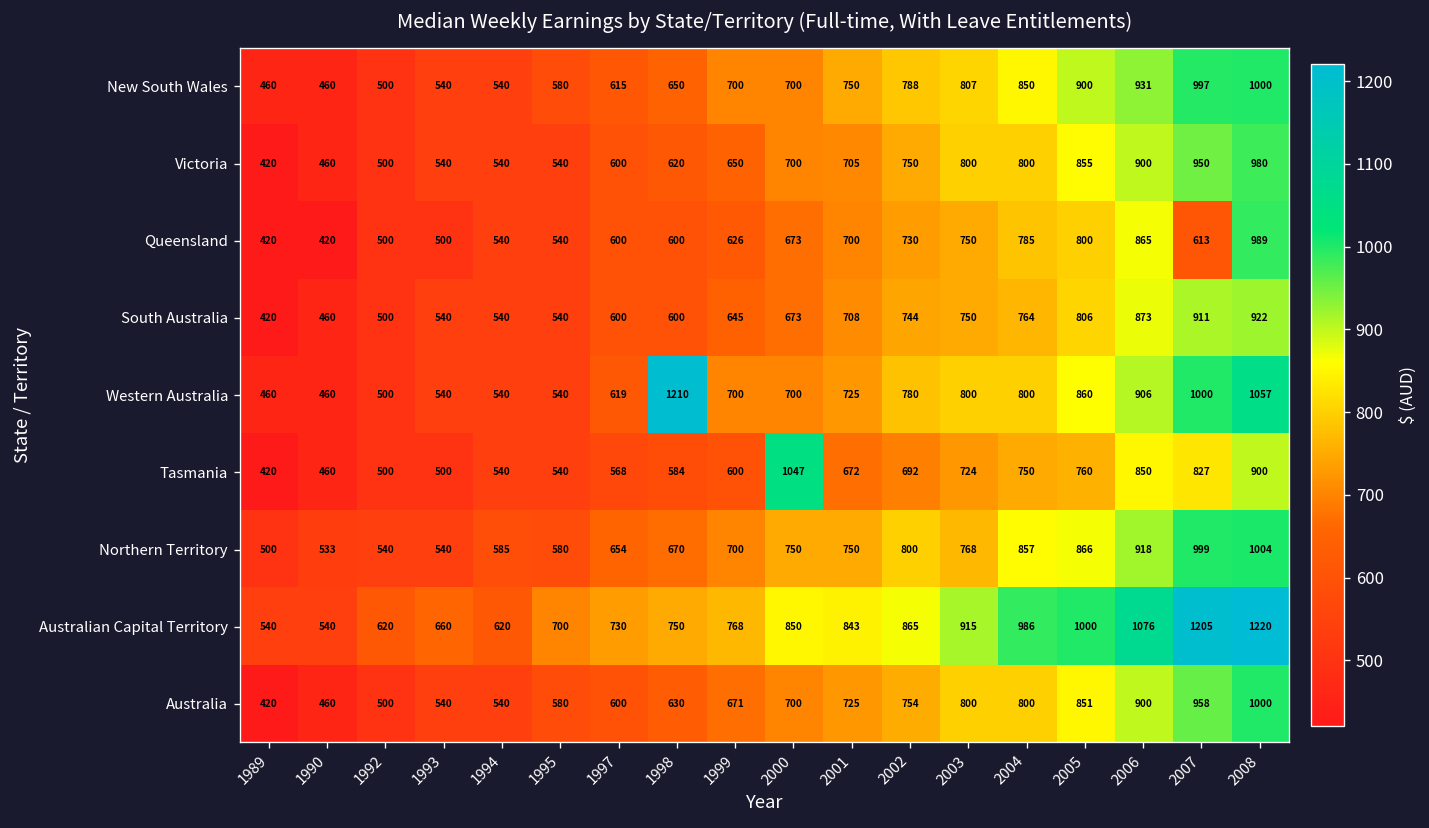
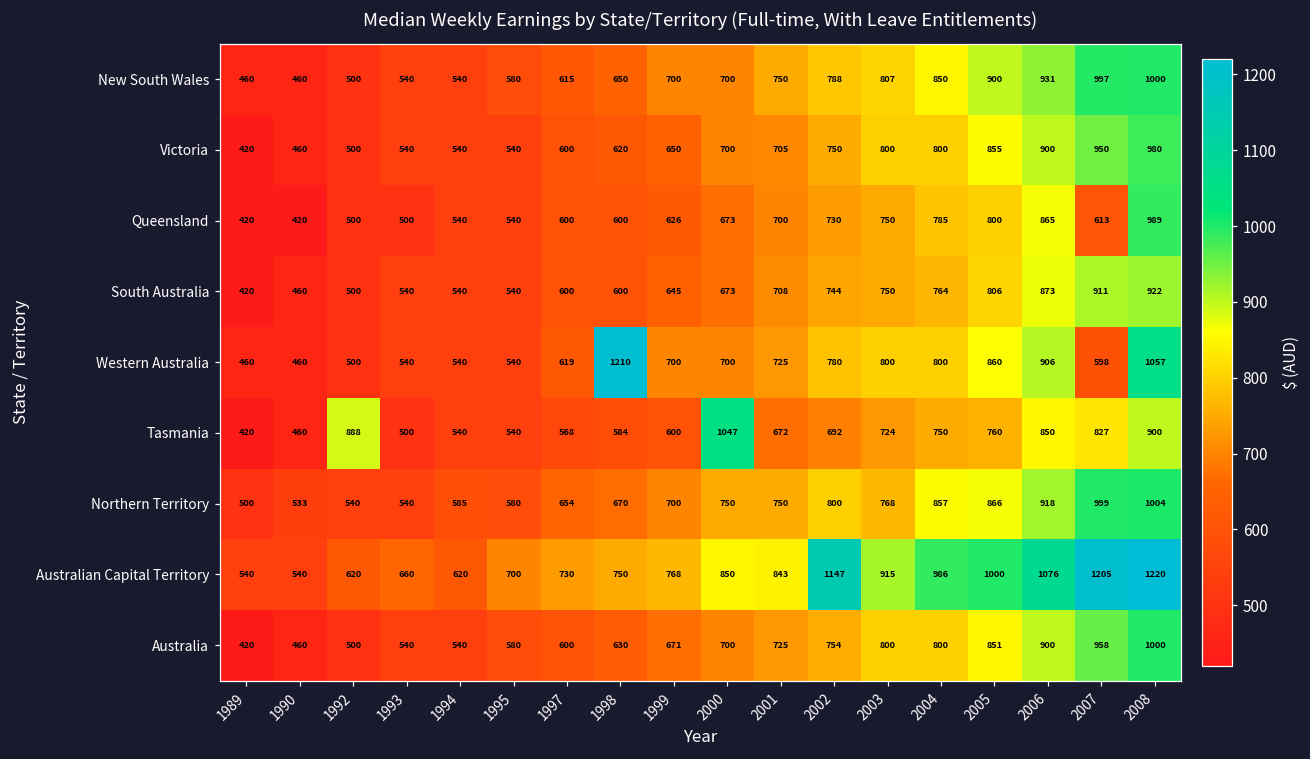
  {
    "New South Wales": {
      "1989": 460,
      "1990": 460,
      "1992": 500,
      "1993": 540,
      "1994": 540,
      "1995": 580,
      "1997": 615,
      "1998": 650,
      "1999": 700,
      "2000": 700,
      "2001": 750,
      "2002": 788,
      "2003": 807,
      "2004": 850,
      "2005": 900,
      "2006": 931,
      "2007": 997,
      "2008": 1000
    },
    "Victoria": {
      "1989": 420,
      "1990": 460,
      "1992": 500,
      "1993": 540,
      "1994": 540,
      "1995": 540,
      "1997": 600,
      "1998": 620,
      "1999": 650,
      "2000": 700,
      "2001": 705,
      "2002": 750,
      "2003": 800,
      "2004": 800,
      "2005": 855,
      "2006": 900,
      "2007": 950,
      "2008": 980
    },
    "Queensland": {
      "1989": 420,
      "1990": 420,
      "1992": 500,
      "1993": 500,
      "1994": 540,
      "1995": 540,
      "1997": 600,
      "1998": 600,
      "1999": 626,
      "2000": 673,
      "2001": 700,
      "2002": 730,
      "2003": 750,
      "2004": 785,
      "2005": 800,
      "2006": 865,
      "2007": 613,
      "2008": 989
    },
    "South Australia": {
      "1989": 420,
      "1990": 460,
      "1992": 500,
      "1993": 540,
      "1994": 540,
      "1995": 540,
      "1997": 600,
      "1998": 600,
      "1999": 645,
      "2000": 673,
      "2001": 708,
      "2002": 744,
      "2003": 750,
      "2004": 764,
      "2005": 806,
      "2006": 873,
      "2007": 911,
      "2008": 922
    },
    "Western Australia": {
      "1989": 460,
      "1990": 460,
      "1992": 500,
      "1993": 540,
      "1994": 540,
      "1995": 540,
      "1997": 619,
      "1998": 1210,
      "1999": 700,
      "2000": 700,
      "2001": 725,
      "2002": 780,
      "2003": 800,
      "2004": 800,
      "2005": 860,
      "2006": 906,
-     "2007": 1000,
+     "2007": 598,
      "2008": 1057
    },
    "Tasmania": {
      "1989": 420,
      "1990": 460,
-     "1992": 500,
+     "1992": 888,
      "1993": 500,
      "1994": 540,
      "1995": 540,
      "1997": 568,
      "1998": 584,
      "1999": 600,
      "2000": 1047,
      "2001": 672,
      "2002": 692,
      "2003": 724,
      "2004": 750,
      "2005": 760,
      "2006": 850,
      "2007": 827,
      "2008": 900
    },
    "Northern Territory": {
      "1989": 500,
      "1990": 533,
      "1992": 540,
      "1993": 540,
      "1994": 585,
      "1995": 580,
      "1997": 654,
      "1998": 670,
      "1999": 700,
      "2000": 750,
      "2001": 750,
      "2002": 800,
      "2003": 768,
      "2004": 857,
      "2005": 866,
      "2006": 918,
      "2007": 999,
      "2008": 1004
    },
    "Australian Capital Territory": {
      "1989": 540,
      "1990": 540,
      "1992": 620,
      "1993": 660,
      "1994": 620,
      "1995": 700,
      "1997": 730,
      "1998": 750,
      "1999": 768,
      "2000": 850,
      "2001": 843,
-     "2002": 865,
+     "2002": 1147,
      "2003": 915,
      "2004": 986,
      "2005": 1000,
      "2006": 1076,
      "2007": 1205,
      "2008": 1220
    },
    "Australia": {
      "1989": 420,
      "1990": 460,
      "1992": 500,
      "1993": 540,
      "1994": 540,
      "1995": 580,
      "1997": 600,
      "1998": 630,
      "1999": 671,
      "2000": 700,
      "2001": 725,
      "2002": 754,
      "2003": 800,
      "2004": 800,
      "2005": 851,
      "2006": 900,
      "2007": 958,
      "2008": 1000
    }
  }
